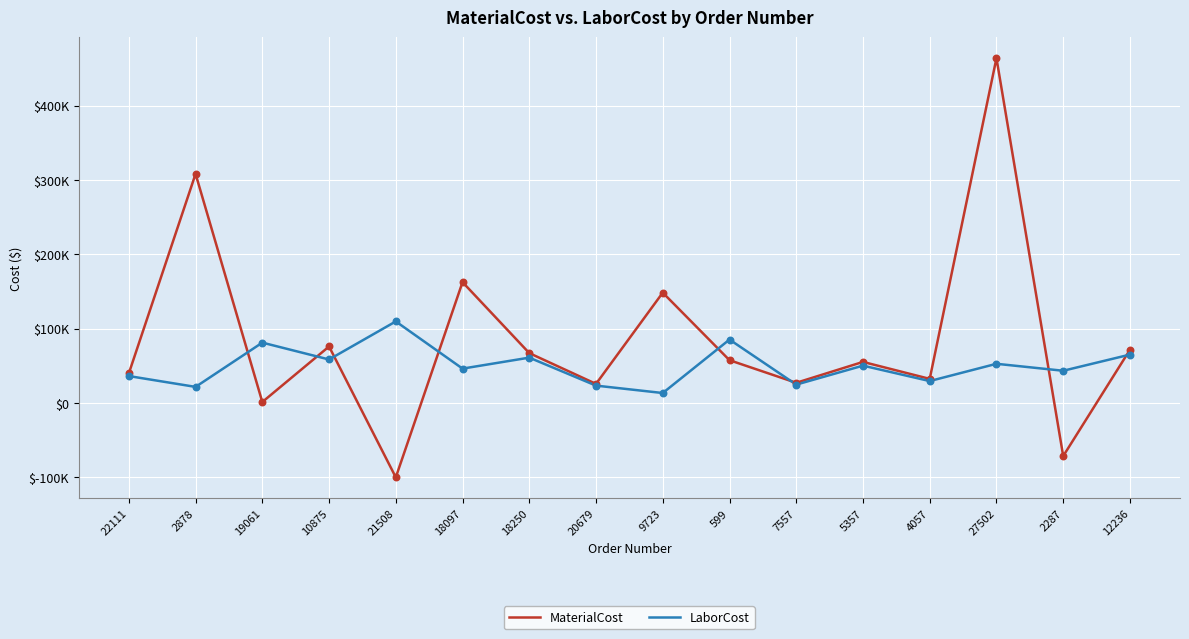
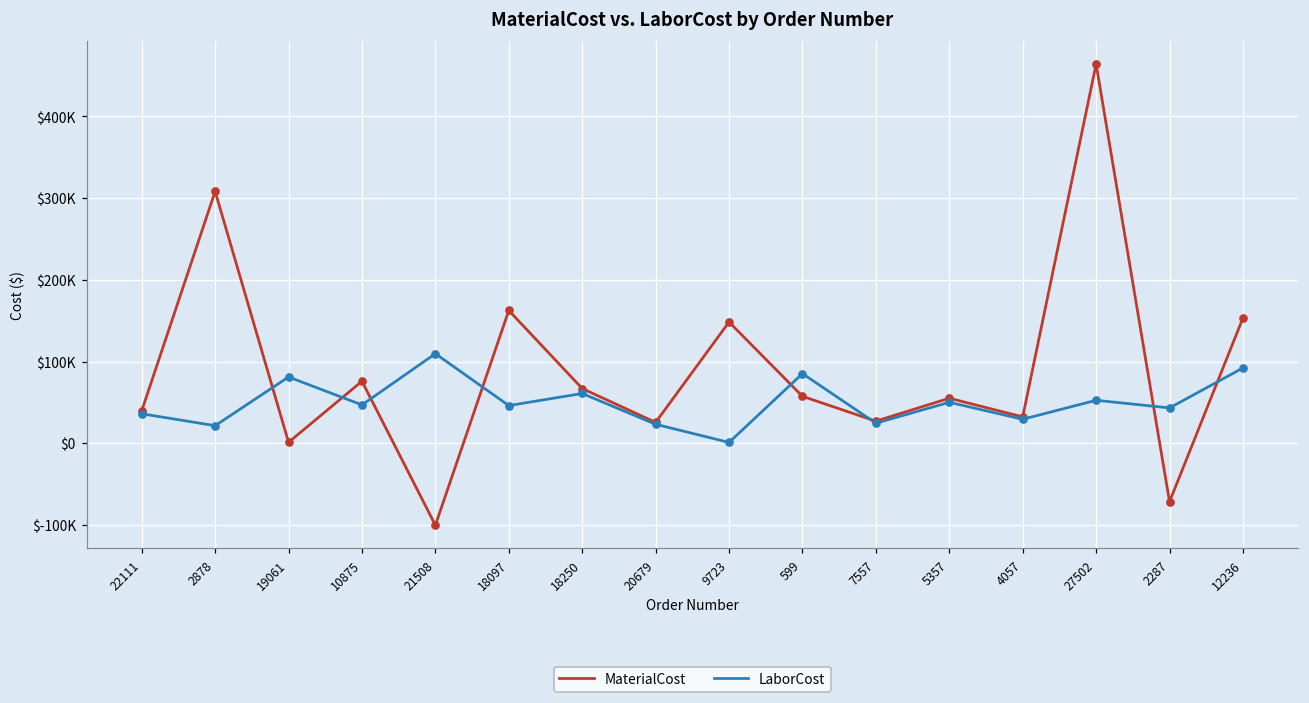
  {
    "MaterialCost": {
      "22111": "$40000",
      "2878": "$310000",
      "19061": "$0",
      "10875": "$80000",
      "21508": "$-100000",
      "18097": "$160000",
      "18250": "$70000",
      "9723": "$150000",
      "599": "$60000",
      "5357": "$60000",
      "27502": "$460000",
      "2287": "$-70000",
-     "12236": "$70000"
+     "12236": "$150000"
    },
    "LaborCost": {
      "22111": "$40000",
      "2878": "$20000",
      "19061": "$80000",
-     "10875": "$60000",
+     "10875": "$50000",
      "21508": "$110000",
      "18097": "$50000",
      "18250": "$60000",
-     "9723": "$10000",
+     "9723": "$0",
      "599": "$90000",
      "5357": "$50000",
      "27502": "$50000",
      "2287": "$40000",
-     "12236": "$60000"
+     "12236": "$90000"
    }
  }
